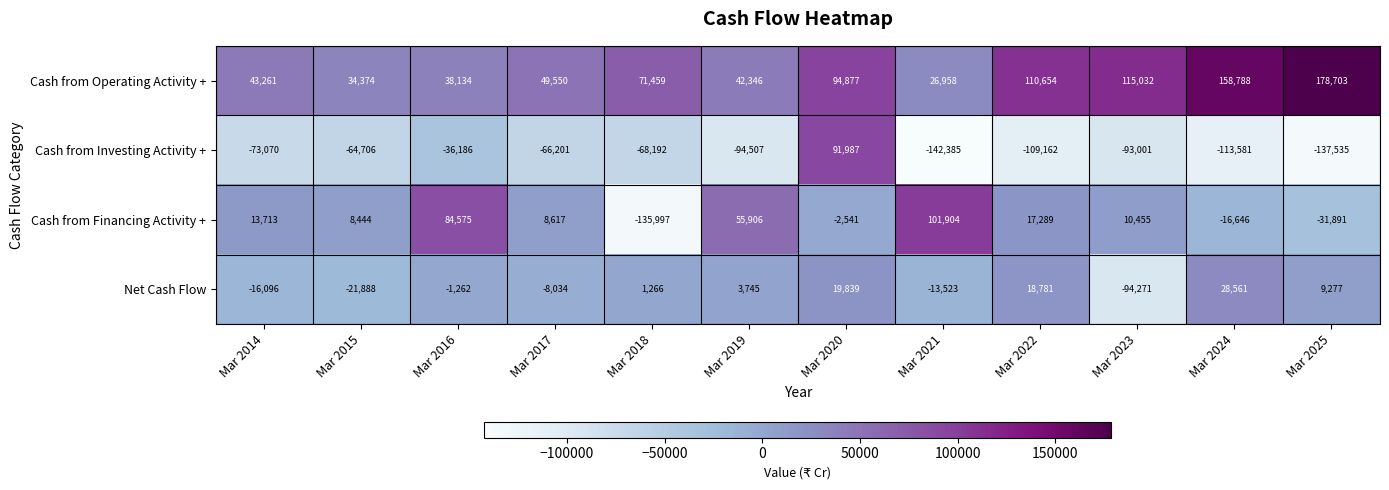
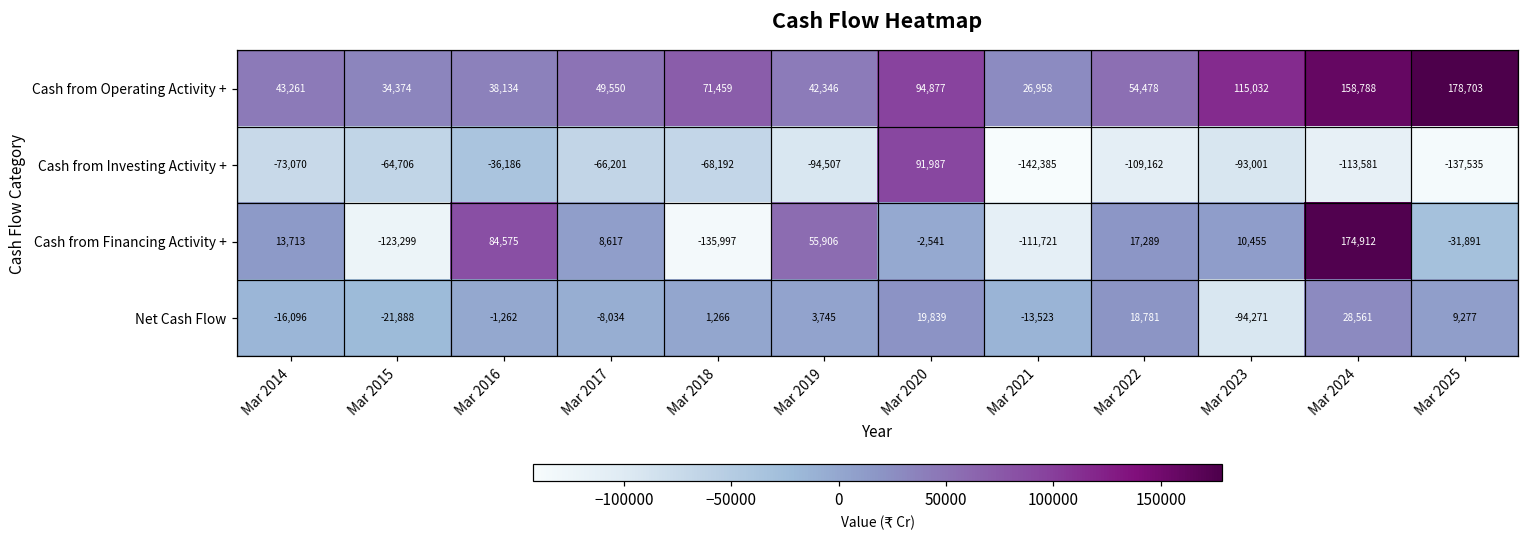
  {
    "Cash from Operating Activity +": {
      "Mar 2014": "43,261",
      "Mar 2015": "34,374",
      "Mar 2016": "38,134",
      "Mar 2017": "49,550",
      "Mar 2018": "71,459",
      "Mar 2019": "42,346",
      "Mar 2020": "94,877",
      "Mar 2021": "26,958",
-     "Mar 2022": "110,654",
+     "Mar 2022": "54,478",
      "Mar 2023": "115,032",
      "Mar 2024": "158,788",
      "Mar 2025": "178,703"
    },
    "Cash from Investing Activity +": {
      "Mar 2014": "-73,070",
      "Mar 2015": "-64,706",
      "Mar 2016": "-36,186",
      "Mar 2017": "-66,201",
      "Mar 2018": "-68,192",
      "Mar 2019": "-94,507",
      "Mar 2020": "91,987",
      "Mar 2021": "-142,385",
      "Mar 2022": "-109,162",
      "Mar 2023": "-93,001",
      "Mar 2024": "-113,581",
      "Mar 2025": "-137,535"
    },
    "Cash from Financing Activity +": {
      "Mar 2014": "13,713",
-     "Mar 2015": "8,444",
+     "Mar 2015": "-123,299",
      "Mar 2016": "84,575",
      "Mar 2017": "8,617",
      "Mar 2018": "-135,997",
      "Mar 2019": "55,906",
      "Mar 2020": "-2,541",
-     "Mar 2021": "101,904",
+     "Mar 2021": "-111,721",
      "Mar 2022": "17,289",
      "Mar 2023": "10,455",
-     "Mar 2024": "-16,646",
+     "Mar 2024": "174,912",
      "Mar 2025": "-31,891"
    },
    "Net Cash Flow": {
      "Mar 2014": "-16,096",
      "Mar 2015": "-21,888",
      "Mar 2016": "-1,262",
      "Mar 2017": "-8,034",
      "Mar 2018": "1,266",
      "Mar 2019": "3,745",
      "Mar 2020": "19,839",
      "Mar 2021": "-13,523",
      "Mar 2022": "18,781",
      "Mar 2023": "-94,271",
      "Mar 2024": "28,561",
      "Mar 2025": "9,277"
    }
  }
